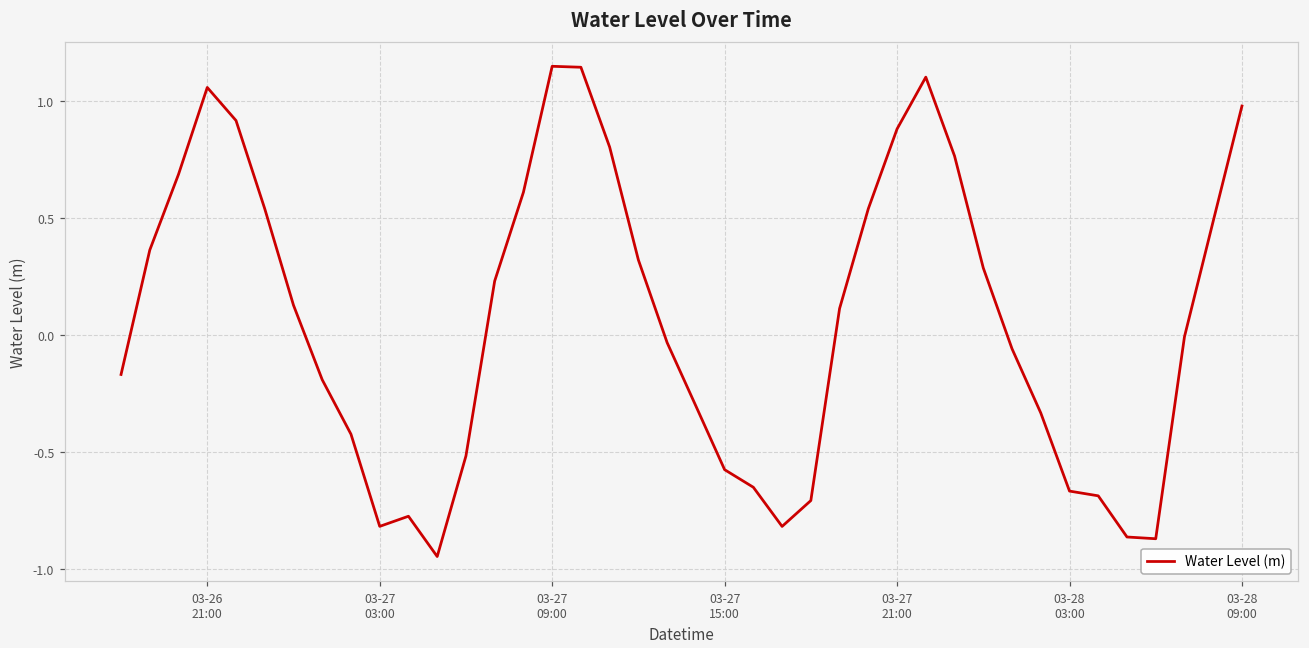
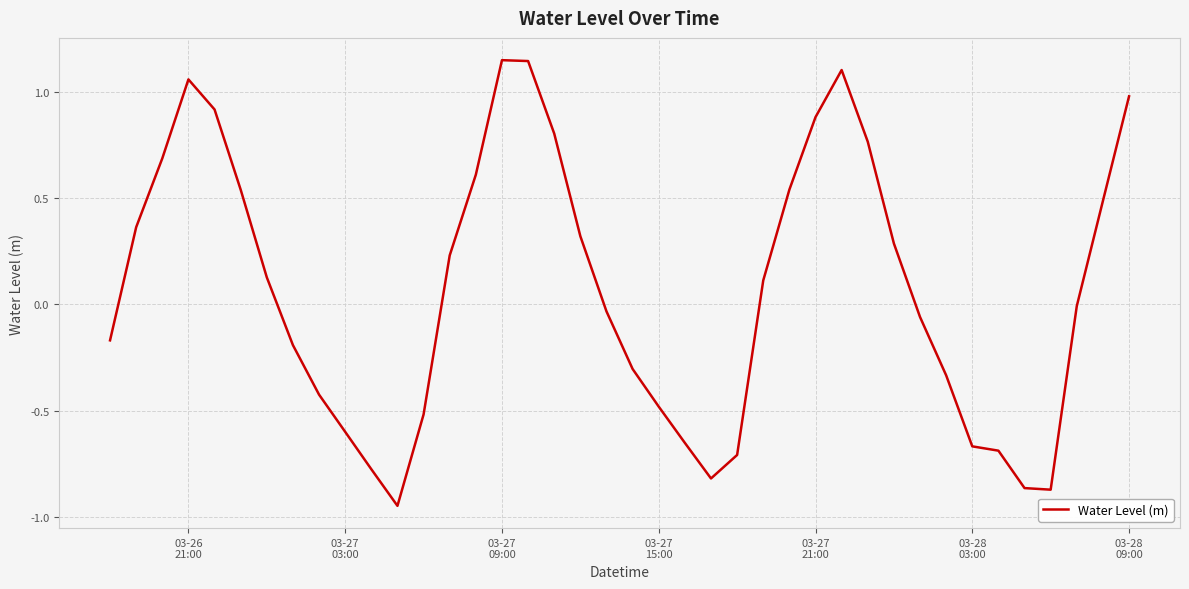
  {
    "03-26 21:00": 1.06,
-   "03-27 03:00": -0.82,
+   "03-27 03:00": -0.60,
    "03-27 09:00": 1.15,
-   "03-27 15:00": -0.58,
+   "03-27 15:00": -0.48,
    "03-27 21:00": 0.88,
    "03-28 03:00": -0.67,
    "03-28 09:00": 0.98
  }
